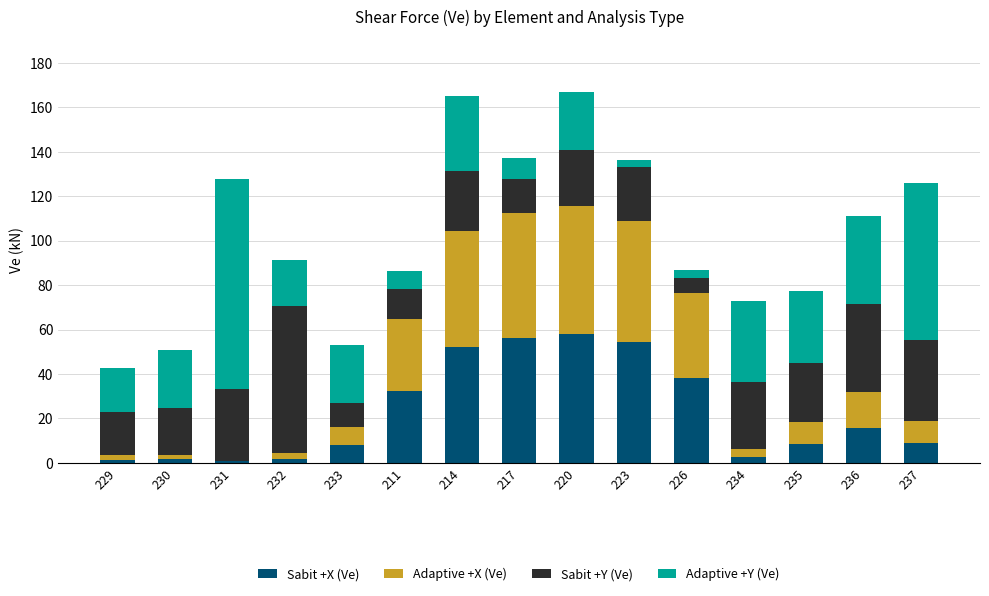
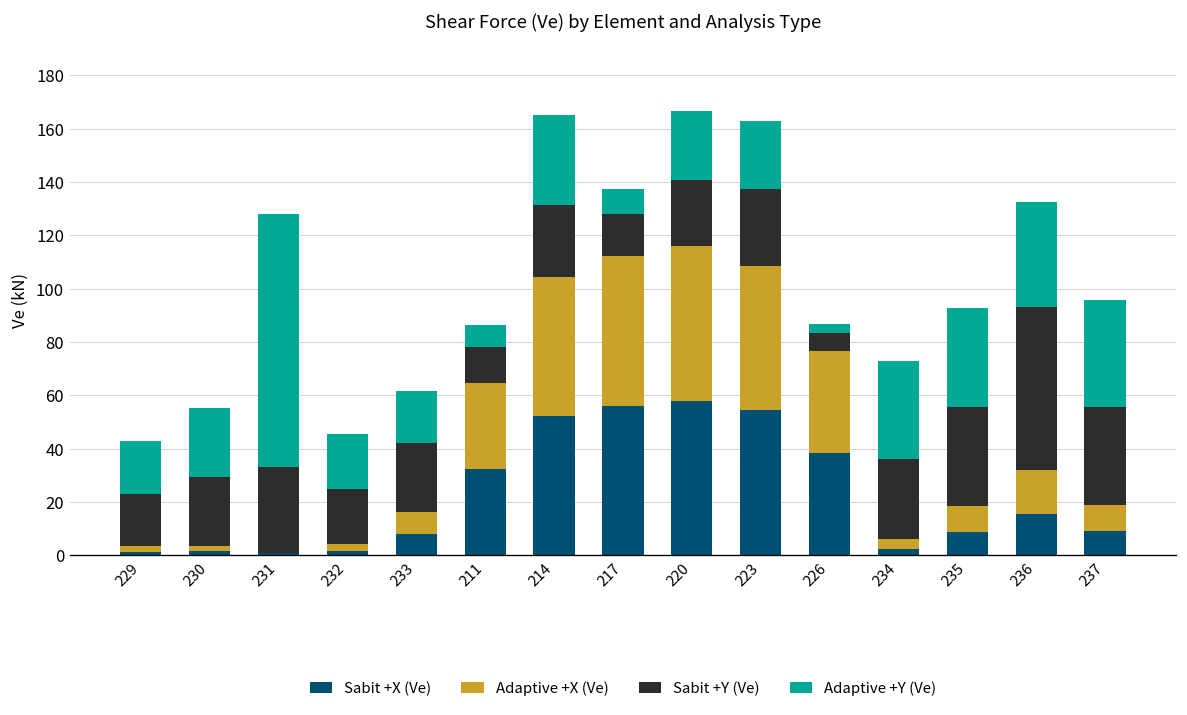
  {
    "Sabit +X (Ve)": {
      "229": 1,
      "230": 1,
      "232": 2,
      "233": 8,
      "211": 32,
      "214": 52,
      "217": 56,
      "220": 58,
      "223": 54,
      "226": 38,
      "234": 2,
      "235": 9,
      "236": 16,
      "237": 9
    },
    "Adaptive +X (Ve)": {
      "229": 2,
      "230": 2,
      "232": 3,
      "233": 8,
      "211": 32,
      "214": 52,
      "217": 56,
      "220": 58,
      "223": 54,
      "226": 38,
      "234": 4,
      "235": 10,
      "236": 16,
      "237": 10
    },
    "Sabit +Y (Ve)": {
      "229": 20,
-     "230": 21,
+     "230": 26,
      "231": 32,
-     "232": 66,
-     "233": 11,
+     "232": 20,
+     "233": 26,
      "211": 13,
      "214": 27,
      "217": 16,
      "220": 25,
-     "223": 25,
+     "223": 29,
      "226": 7,
      "234": 30,
-     "235": 26,
-     "236": 40,
+     "235": 37,
+     "236": 61,
      "237": 37
    },
    "Adaptive +Y (Ve)": {
      "229": 20,
      "230": 26,
      "231": 95,
      "232": 21,
-     "233": 26,
+     "233": 20,
      "211": 8,
      "214": 34,
      "217": 9,
      "220": 26,
-     "223": 3,
+     "223": 26,
      "226": 4,
      "234": 37,
-     "235": 32,
+     "235": 37,
      "236": 40,
-     "237": 70
+     "237": 40
    }
  }
